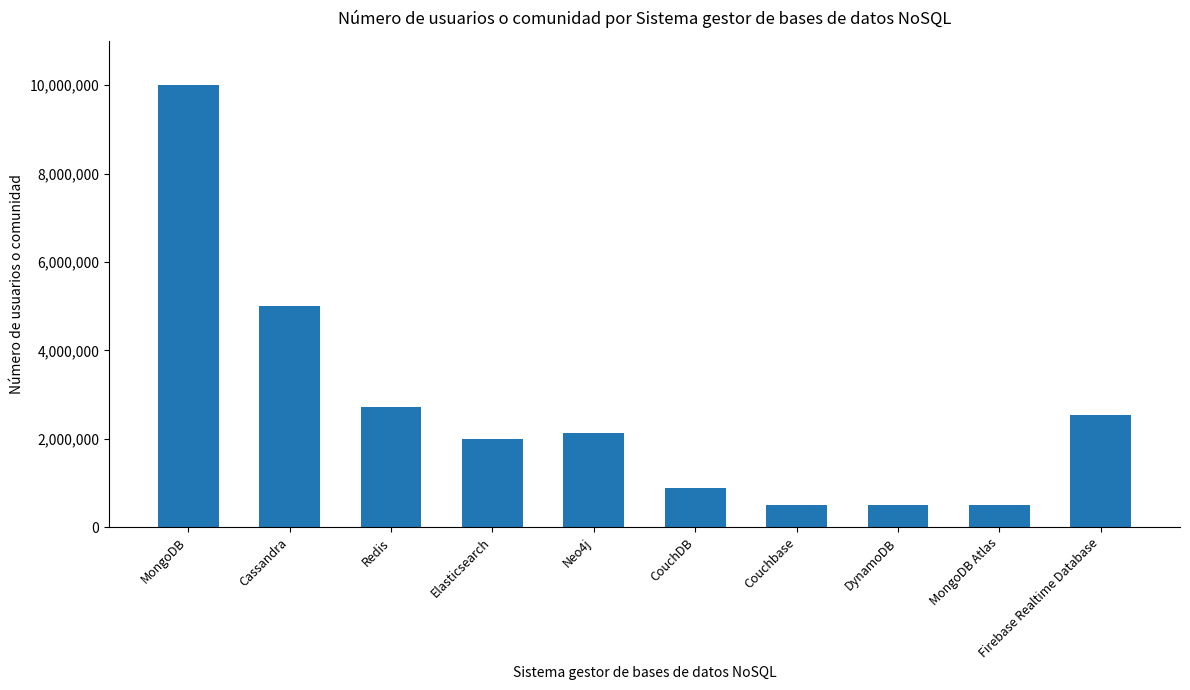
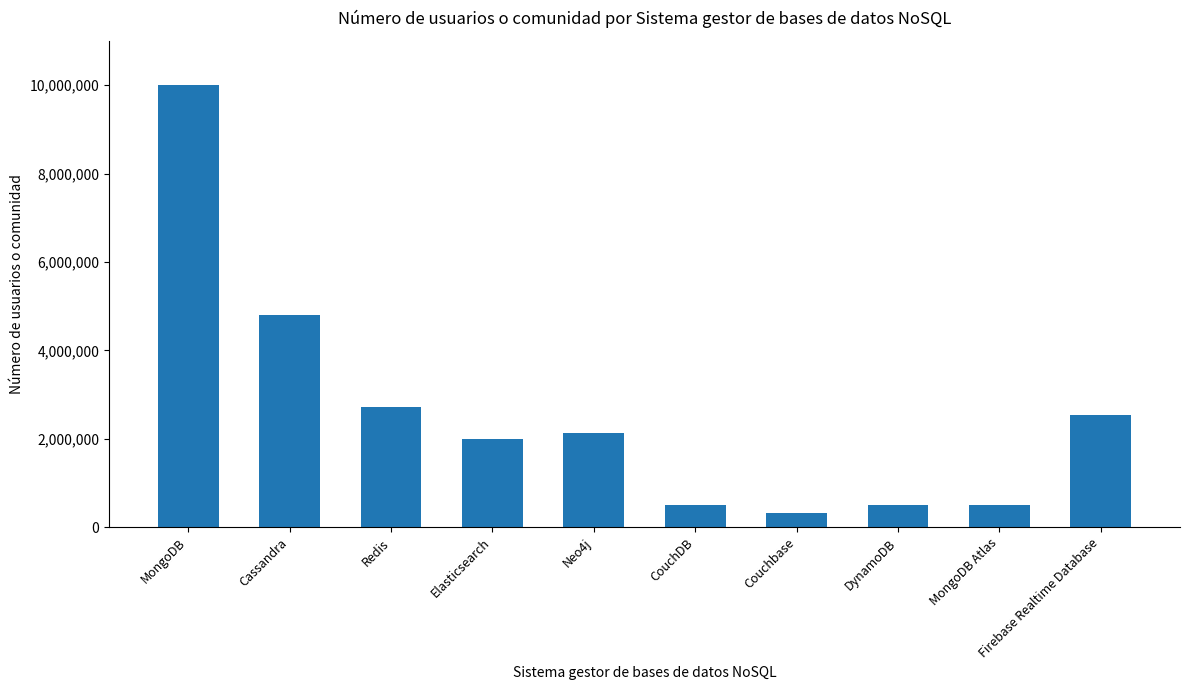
  {
    "MongoDB": "10,000,000",
-   "Cassandra": "5,000,000",
+   "Cassandra": "4,800,000",
    "Redis": "2,700,000",
    "Elasticsearch": "2,000,000",
    "Neo4j": "2,100,000",
-   "CouchDB": "900,000",
-   "Couchbase": "500,000",
+   "CouchDB": "500,000",
+   "Couchbase": "300,000",
    "DynamoDB": "500,000",
    "MongoDB Atlas": "500,000",
    "Firebase Realtime Database": "2,500,000"
  }
